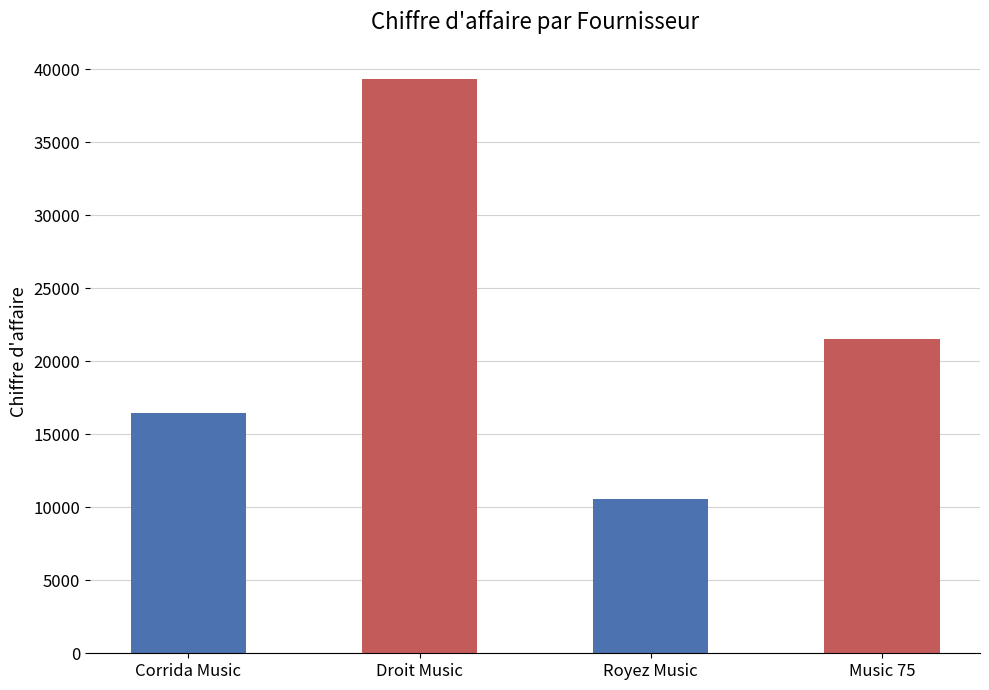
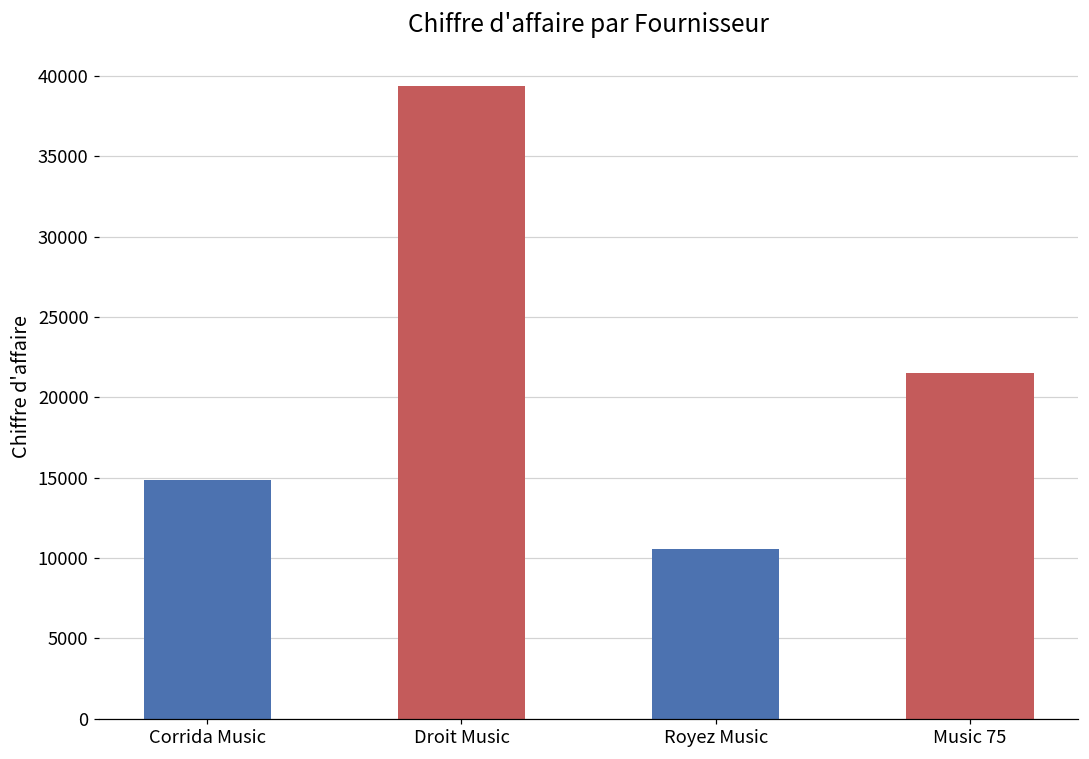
  {
-   "Corrida Music": 16500,
+   "Corrida Music": 14800,
    "Droit Music": 39400,
    "Royez Music": 10600,
    "Music 75": 21500
  }
